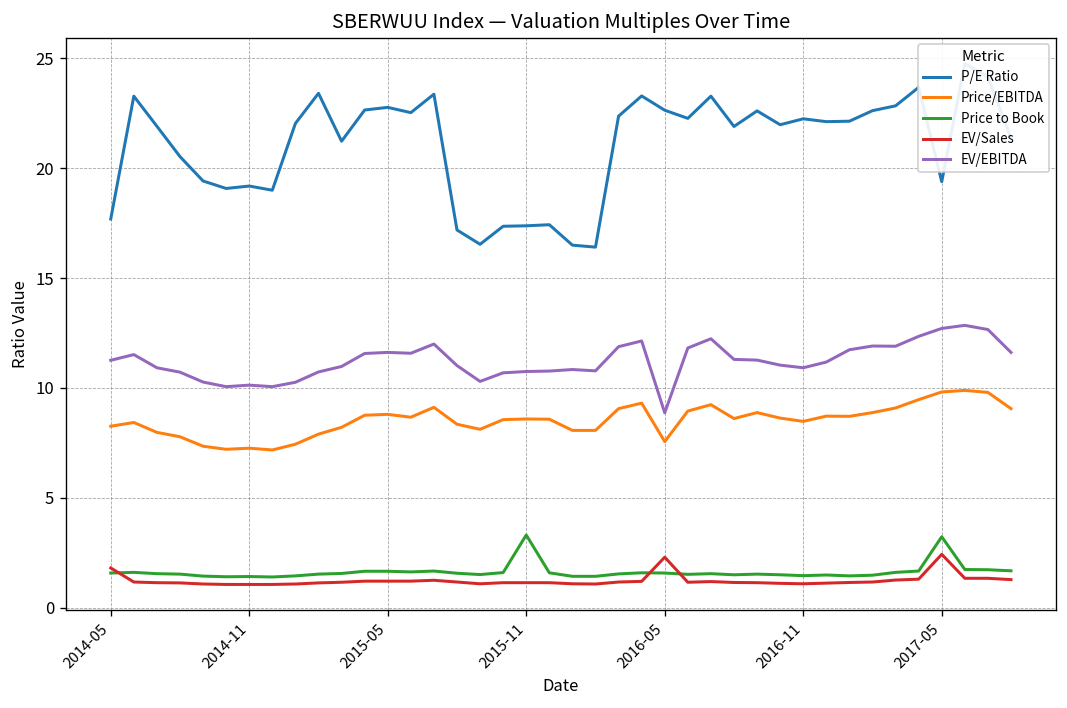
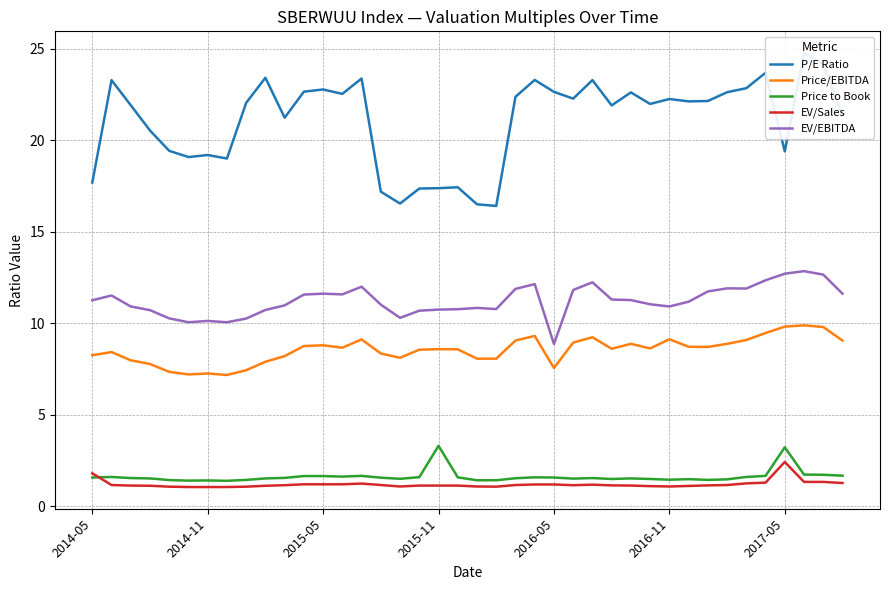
  {
    "P/E Ratio": {
      "2014-05": 17.7,
      "2014-11": 19.2,
      "2015-05": 22.8,
      "2015-11": 17.4,
      "2016-05": 22.6,
      "2016-11": 22.3,
      "2017-05": 19.4
    },
    "Price/EBITDA": {
      "2014-05": 8.3,
      "2014-11": 7.3,
      "2015-05": 8.8,
      "2015-11": 8.6,
      "2016-05": 7.6,
-     "2016-11": 8.5,
+     "2016-11": 9.1,
      "2017-05": 9.8
    },
    "Price to Book": {
      "2014-05": 1.6,
      "2014-11": 1.4,
      "2015-05": 1.7,
      "2015-11": 3.3,
      "2016-05": 1.6,
      "2016-11": 1.5,
      "2017-05": 3.2
    },
    "EV/Sales": {
      "2014-05": 1.8,
      "2014-11": 1.1,
      "2015-05": 1.2,
      "2015-11": 1.1,
-     "2016-05": 2.3,
+     "2016-05": 1.2,
      "2016-11": 1.1,
      "2017-05": 2.4
    },
    "EV/EBITDA": {
      "2014-05": 11.3,
      "2014-11": 10.1,
      "2015-05": 11.6,
      "2015-11": 10.8,
      "2016-05": 8.9,
      "2016-11": 10.9,
      "2017-05": 12.7
    }
  }
